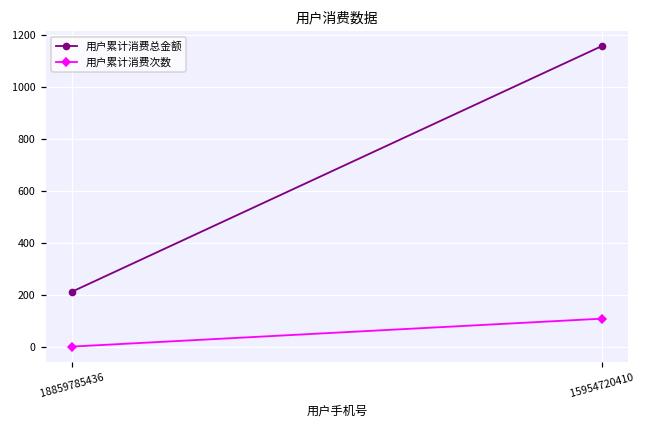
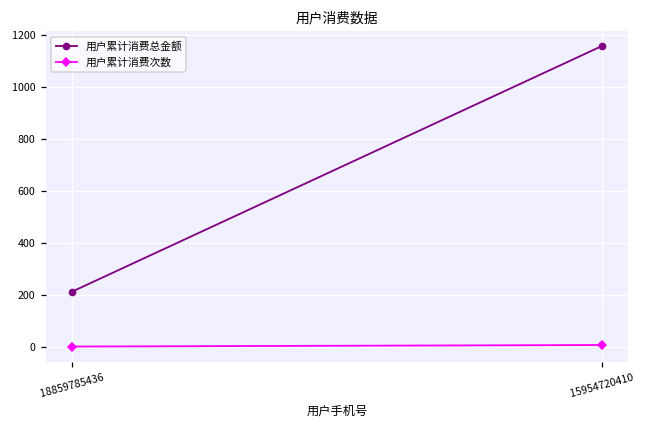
  {
    "用户累计消费总金额": {
      "18859785436": 210,
      "15954720410": 1160
    },
    "用户累计消费次数": {
      "18859785436": 0,
-     "15954720410": 110
+     "15954720410": 10
    }
  }
